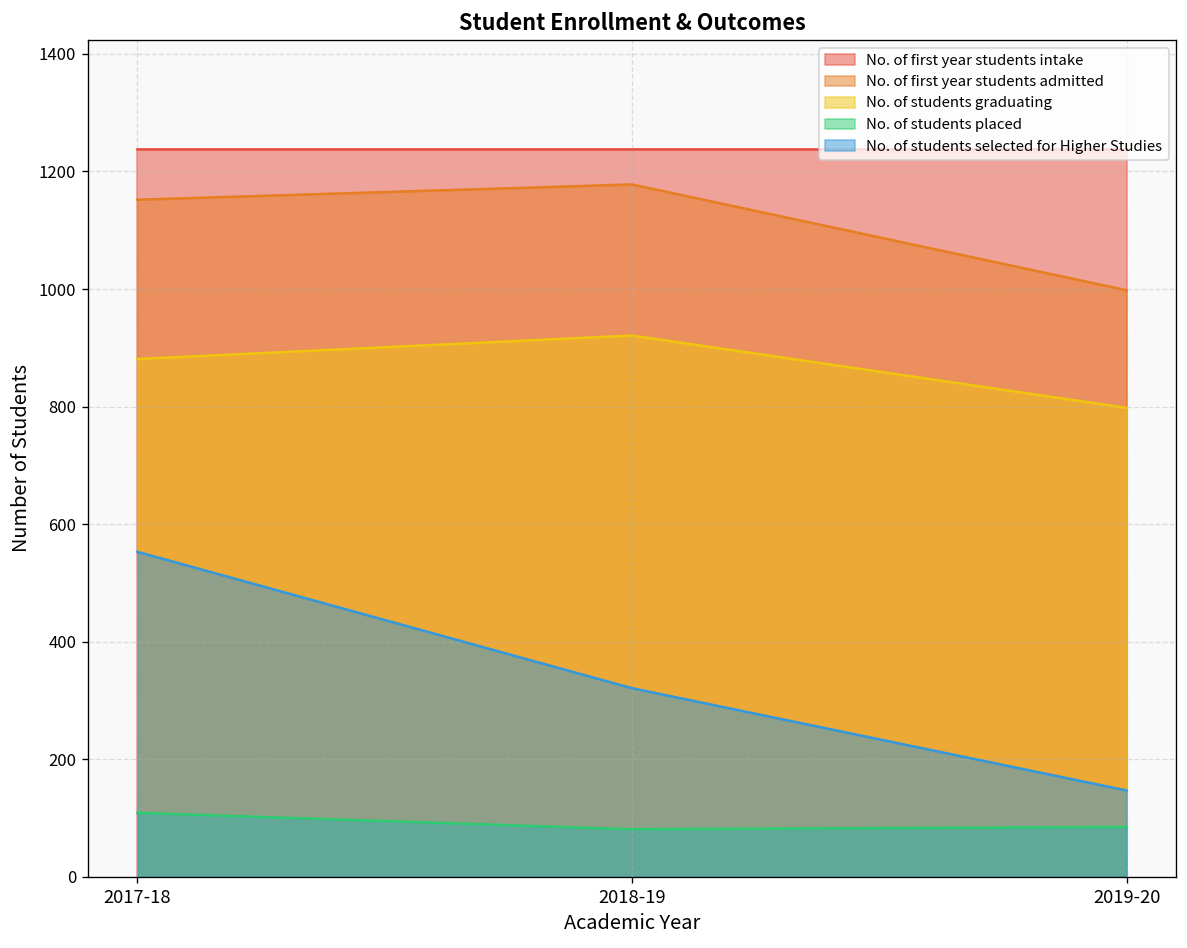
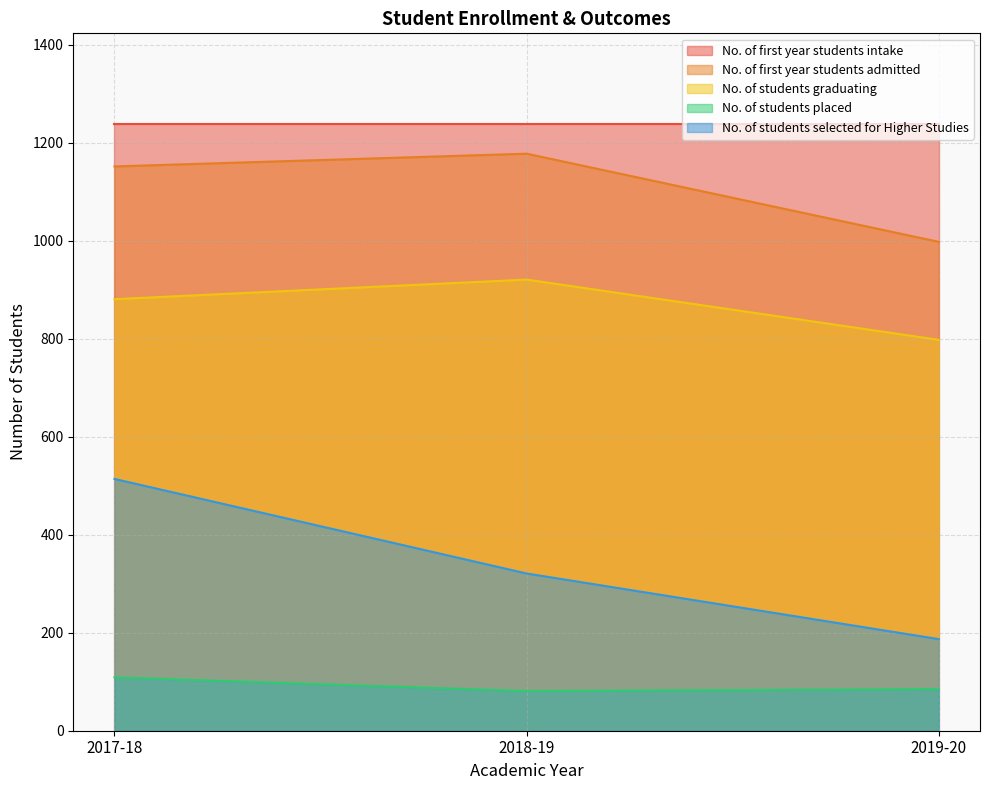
  {
    "No. of students placed": {
      "2017-18": 110,
      "2018-19": 80,
      "2019-20": 90
    },
    "No. of students selected for Higher Studies": {
-     "2017-18": 550,
+     "2017-18": 510,
      "2018-19": 320,
-     "2019-20": 150
+     "2019-20": 190
    }
  }
